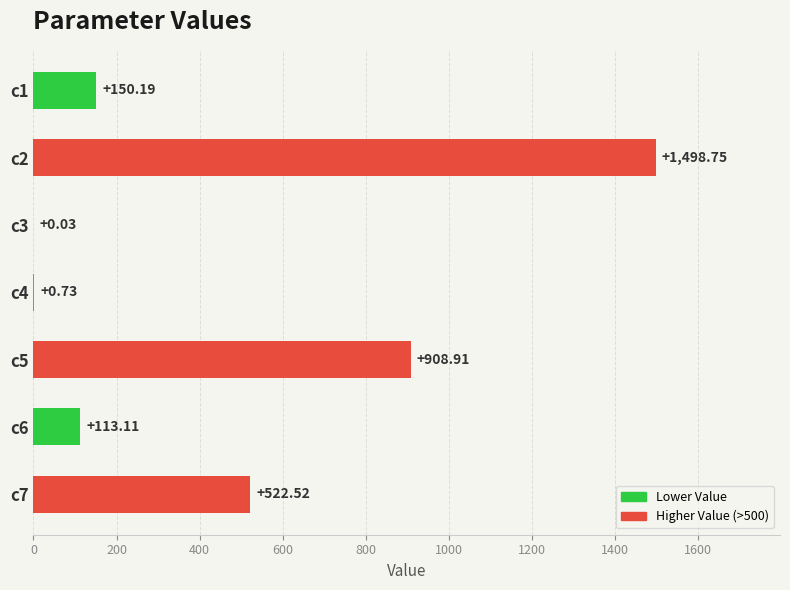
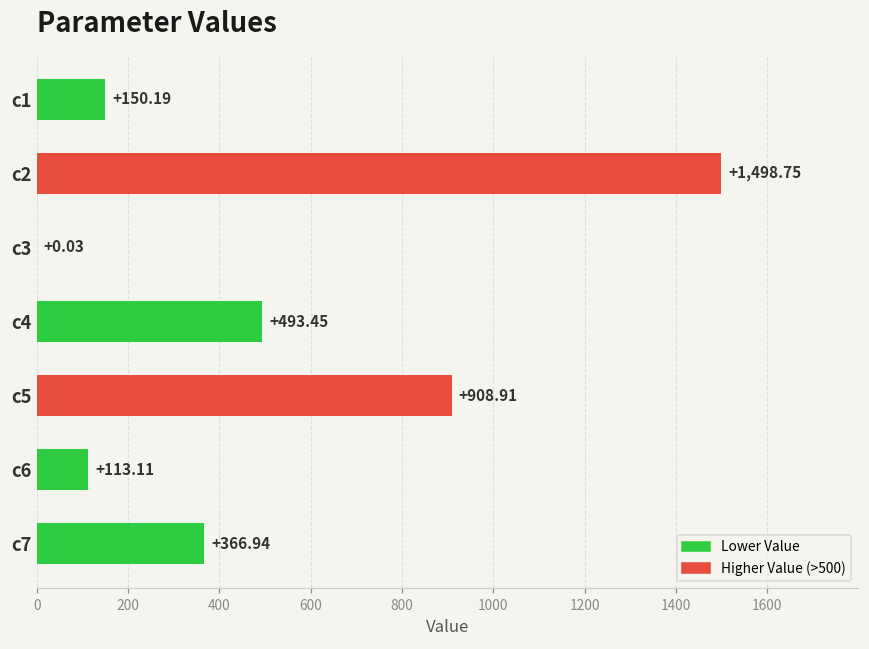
  {
    "c1": "+150.19",
    "c2": "+1,498.75",
    "c3": "+0.03",
-   "c4": "+0.73",
+   "c4": "+493.45",
    "c5": "+908.91",
    "c6": "+113.11",
-   "c7": "+522.52"
+   "c7": "+366.94"
  }
